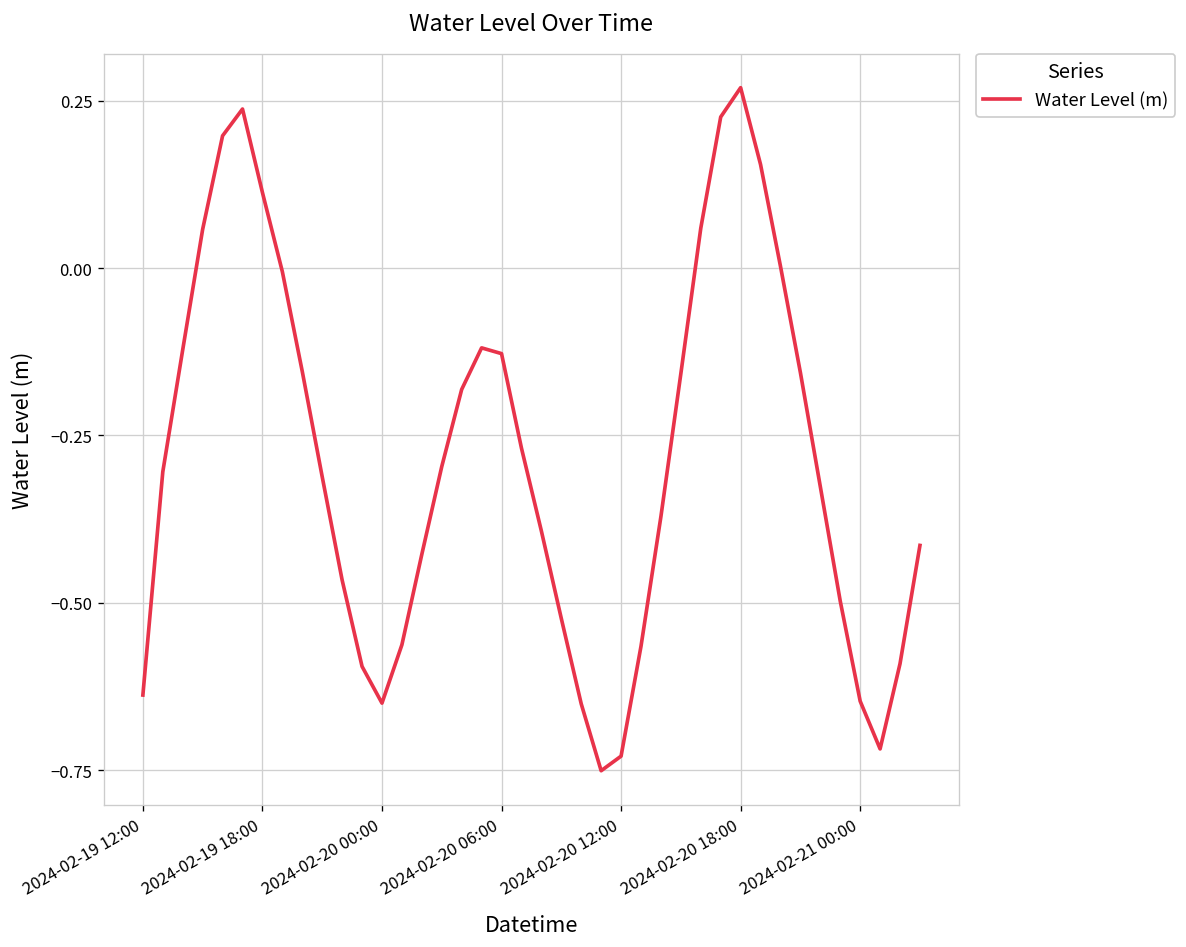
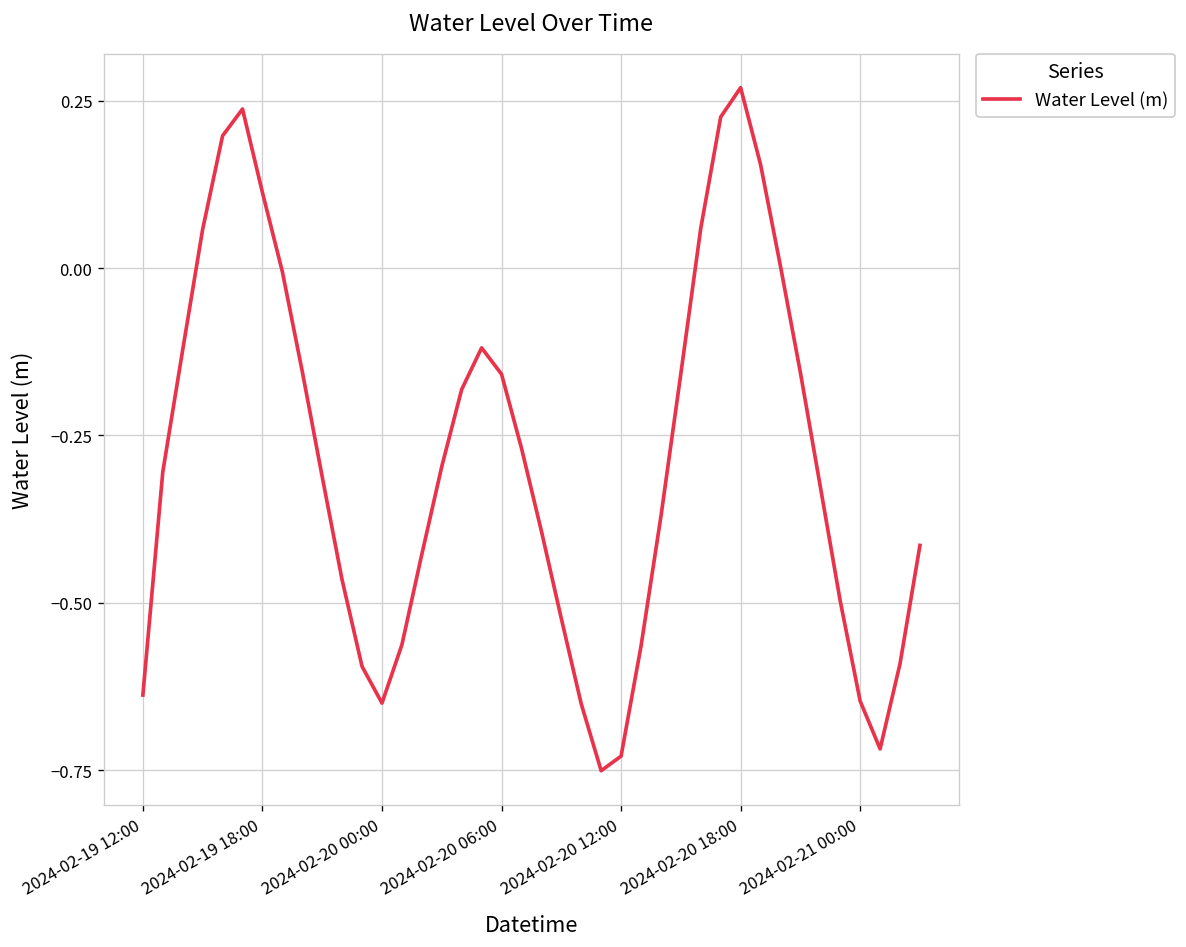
  {
    "2024-02-19 12:00": -0.64,
    "2024-02-19 18:00": 0.11,
    "2024-02-20 00:00": -0.65,
-   "2024-02-20 06:00": -0.13,
+   "2024-02-20 06:00": -0.16,
    "2024-02-20 12:00": -0.73,
    "2024-02-20 18:00": 0.27,
    "2024-02-21 00:00": -0.65
  }
